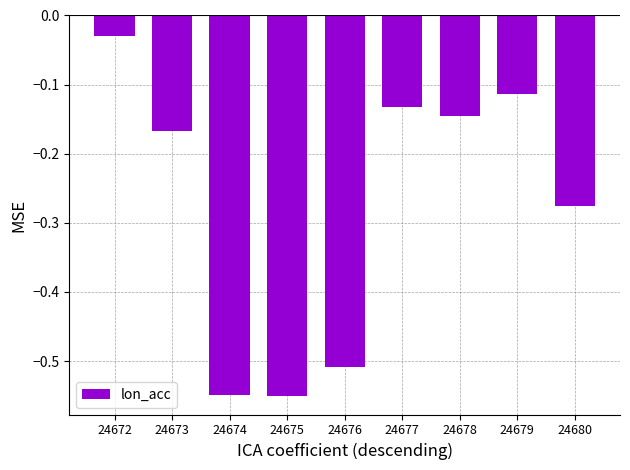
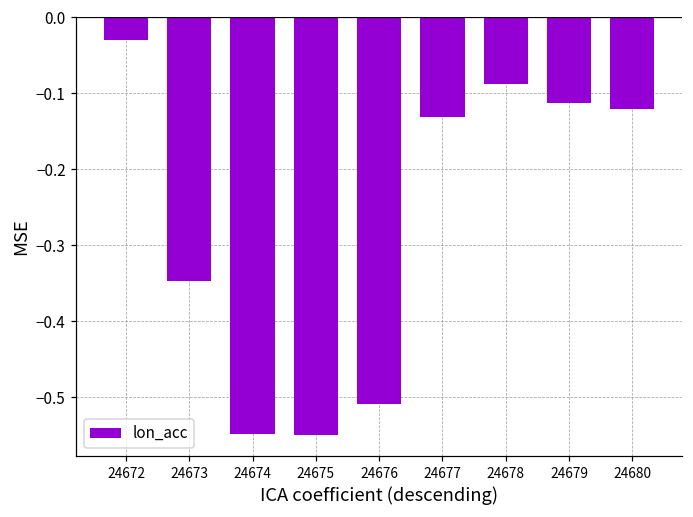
  {
    "24672": -0.03,
-   "24673": -0.17,
+   "24673": -0.35,
    "24674": -0.55,
    "24675": -0.55,
    "24676": -0.51,
    "24677": -0.13,
-   "24678": -0.15,
+   "24678": -0.09,
    "24679": -0.11,
-   "24680": -0.28
+   "24680": -0.12
  }
